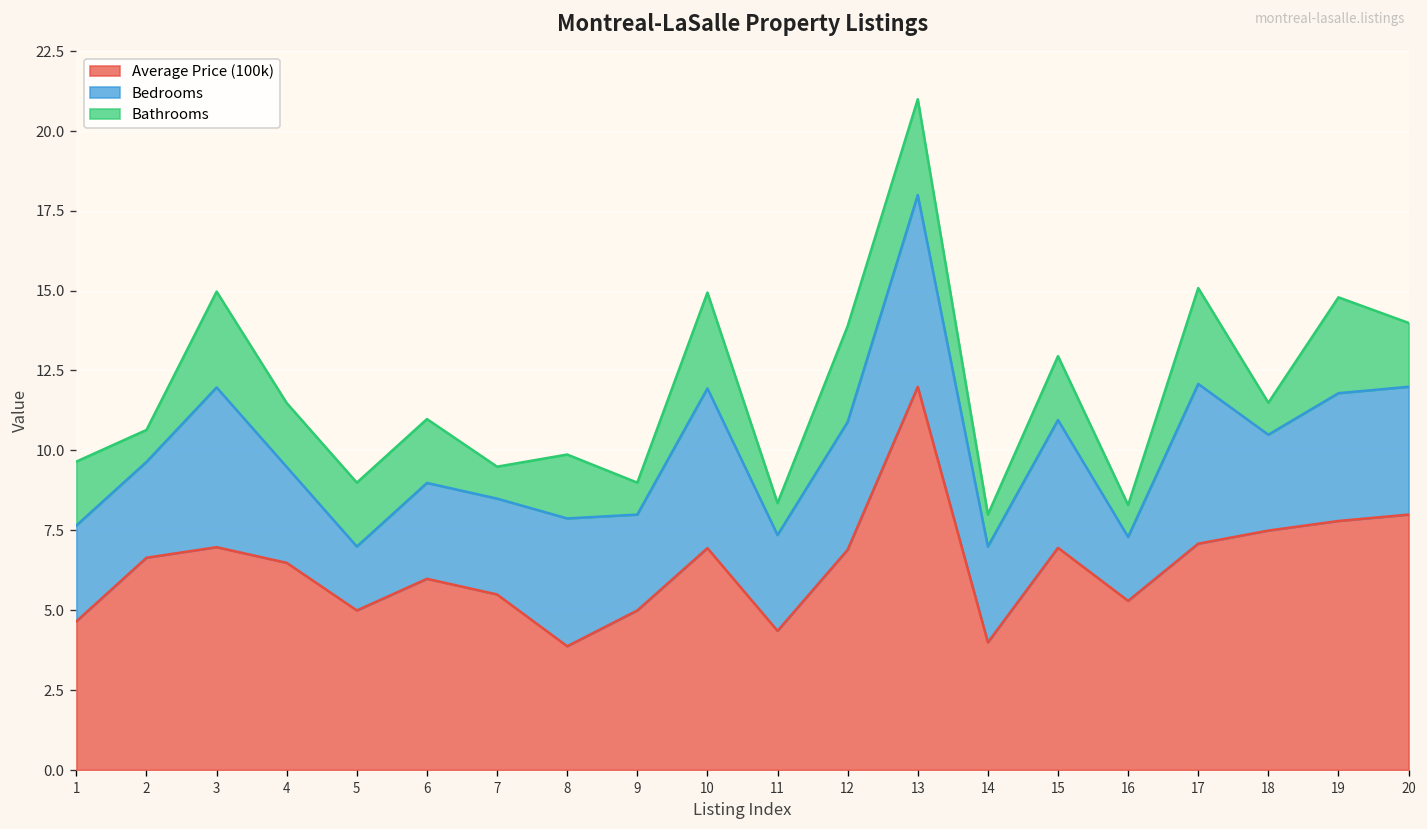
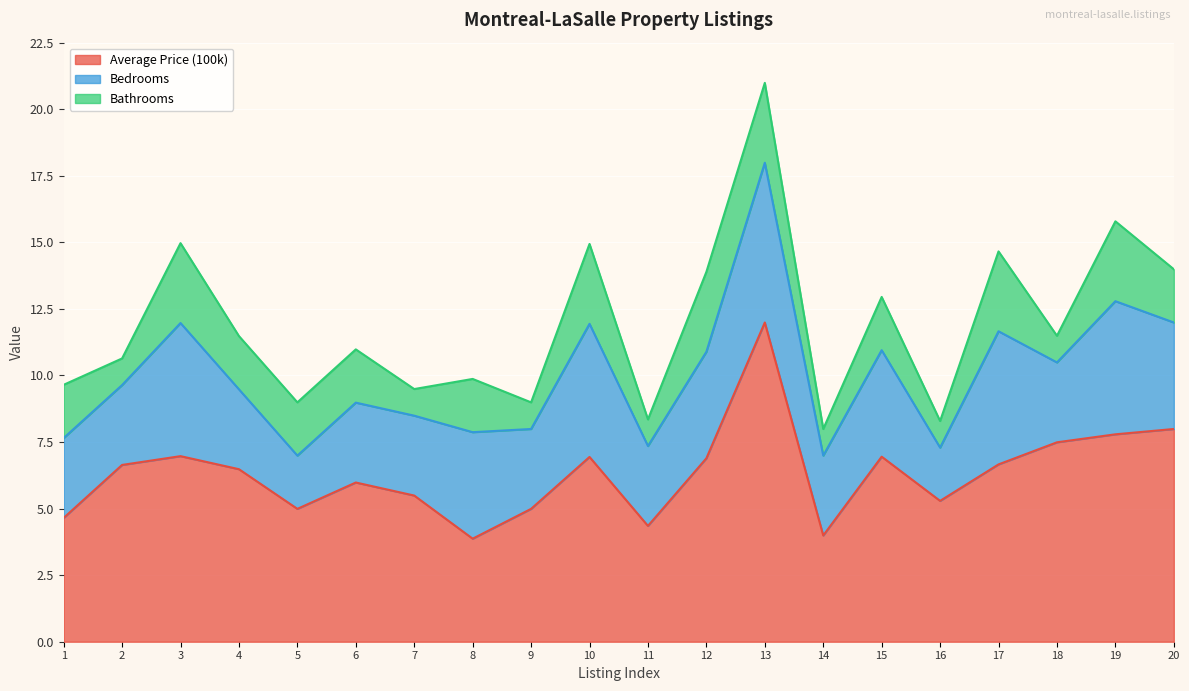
  {
    "Average Price (100k)": {
      "1": 4.7,
      "2": 6.6,
      "3": 7.0,
      "4": 6.5,
      "5": 5.0,
      "6": 6.0,
      "7": 5.5,
      "8": 3.9,
      "9": 5.0,
      "10": 6.9,
      "11": 4.4,
      "12": 6.9,
      "13": 12.0,
      "14": 4.0,
      "15": 7.0,
      "16": 5.3,
-     "17": 7.1,
+     "17": 6.7,
      "18": 7.5,
      "19": 7.8,
      "20": 8.0
    },
    "Bedrooms": {
      "1": 3,
      "2": 3,
      "3": 5,
      "4": 3,
      "5": 2,
      "6": 3,
      "7": 3,
      "8": 4,
      "9": 3,
      "10": 5,
      "11": 3,
      "12": 4,
      "13": 6,
      "14": 3,
      "15": 4,
      "16": 2,
      "17": 5,
      "18": 3,
-     "19": 4,
+     "19": 5,
      "20": 4
    },
    "Bathrooms": {
      "1": 2.0,
      "2": 1.0,
      "3": 3.0,
      "4": 2.0,
      "5": 2.0,
      "6": 2.0,
      "7": 1.0,
      "8": 2.0,
      "9": 1.0,
      "10": 3.0,
      "11": 1.0,
      "12": 3.0,
      "13": 3.0,
      "14": 1.0,
      "15": 2.0,
      "16": 1.0,
      "17": 3.0,
      "18": 1.0,
      "19": 3.0,
      "20": 2.0
    }
  }
